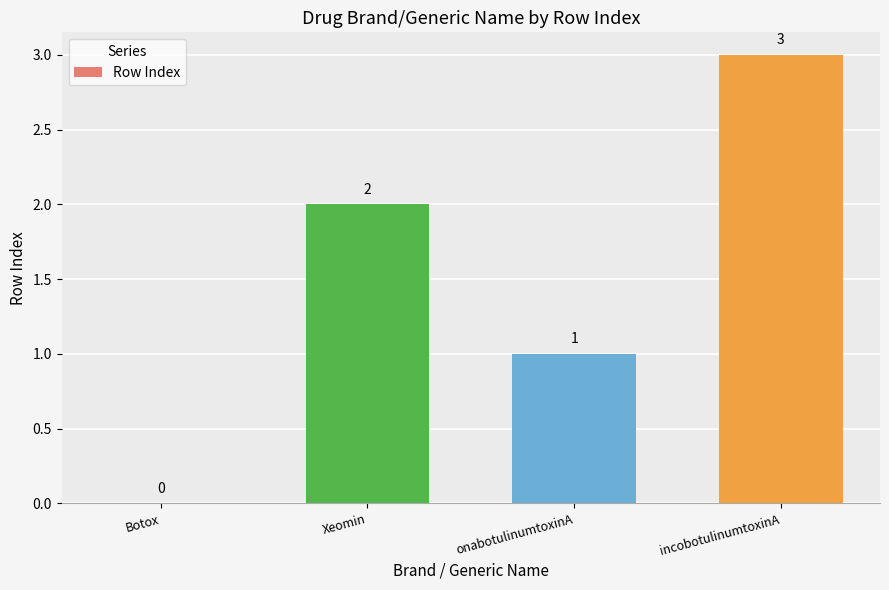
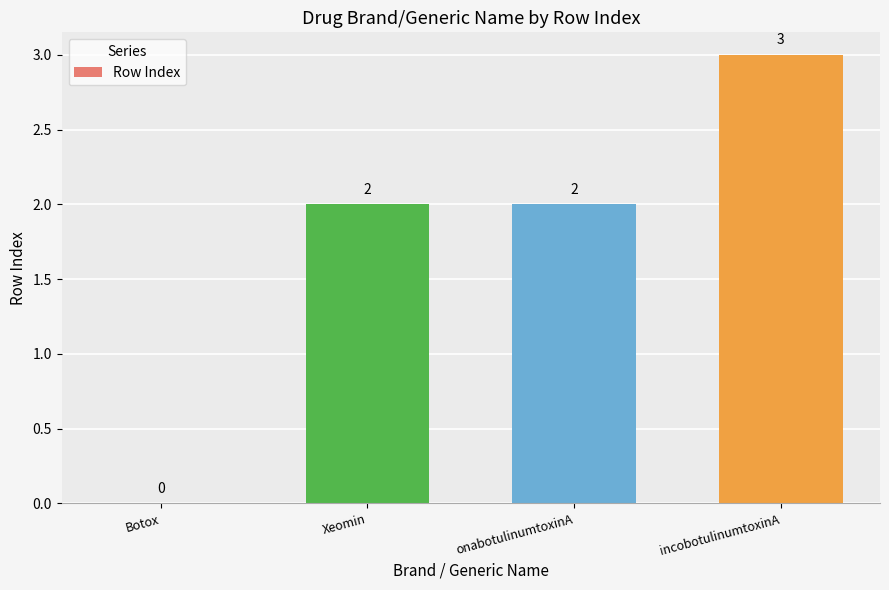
  {
    "Botox": 0,
    "Xeomin": 2,
-   "onabotulinumtoxinA": 1,
+   "onabotulinumtoxinA": 2,
    "incobotulinumtoxinA": 3
  }
